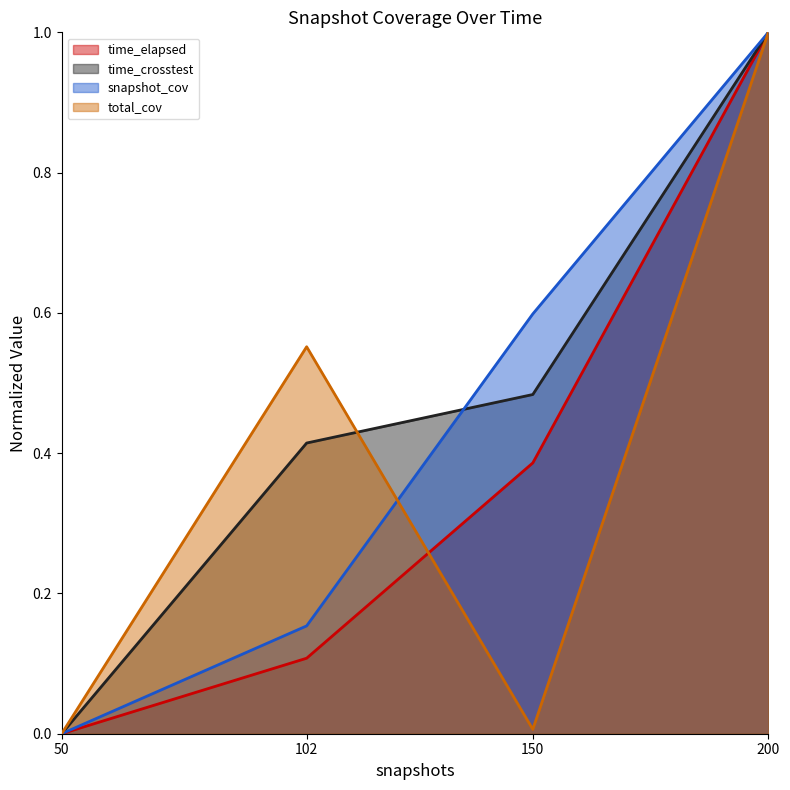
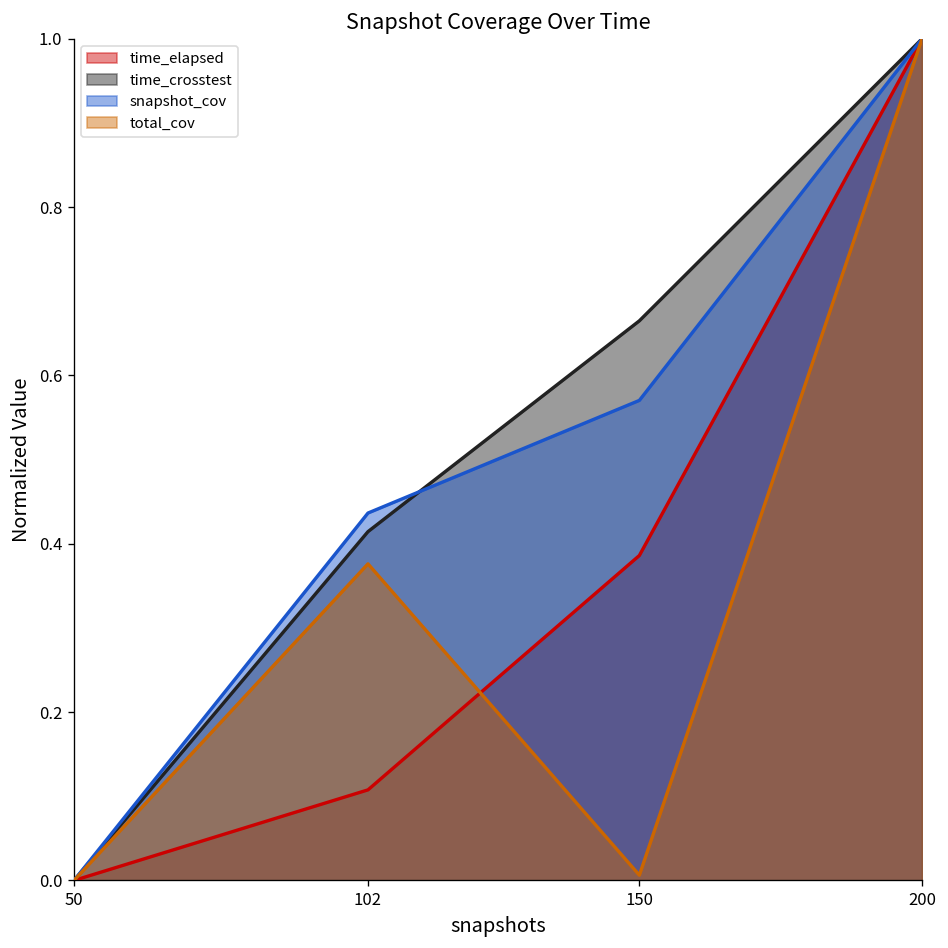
  {
    "time_elapsed": {
      "102": 0.11,
      "150": 0.39
    },
    "time_crosstest": {
      "102": 0.41,
-     "150": 0.48
+     "150": 0.66
    },
    "snapshot_cov": {
-     "102": 0.15,
-     "150": 0.60
+     "102": 0.44,
+     "150": 0.57
    },
    "total_cov": {
-     "102": 0.55,
+     "102": 0.38,
      "150": 0.01
    }
  }
